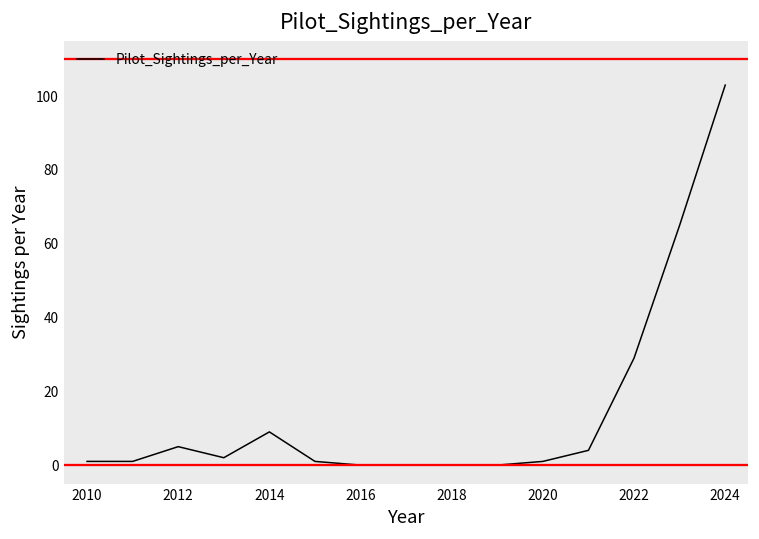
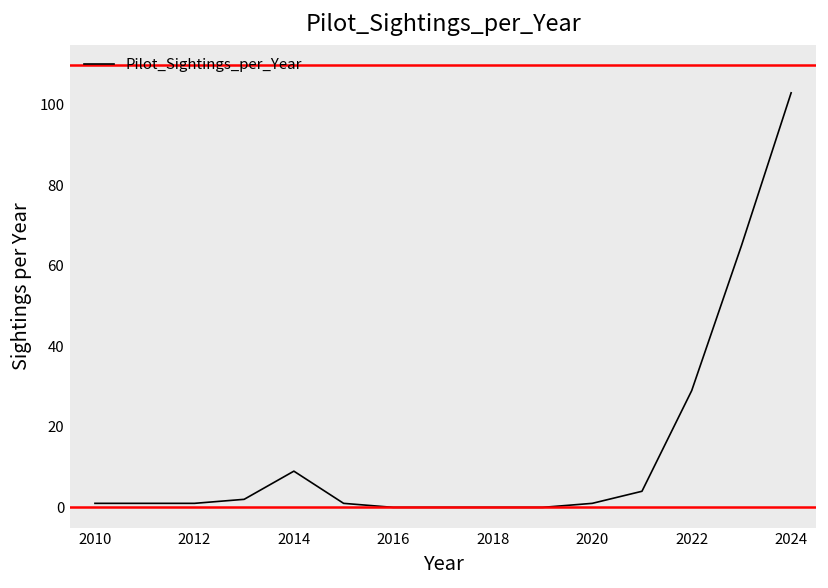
  {
    "2010": 1,
-   "2012": 5,
+   "2012": 1,
    "2014": 9,
    "2016": 0,
    "2018": 0,
    "2020": 1,
    "2022": 29,
    "2024": 103
  }
